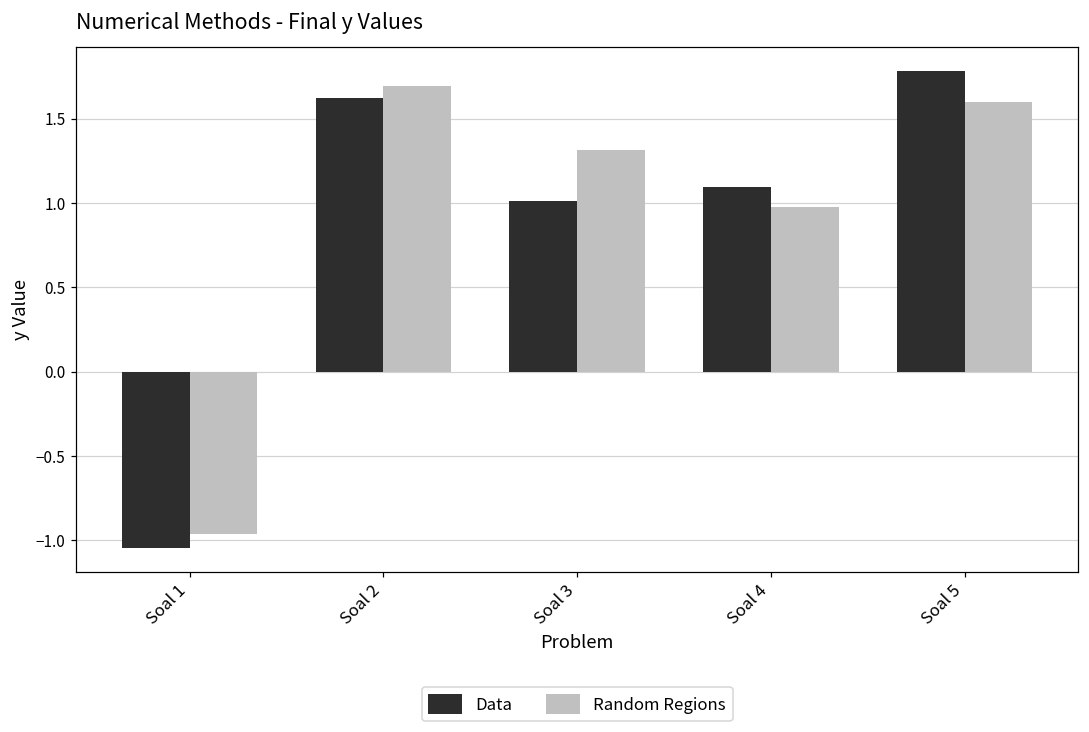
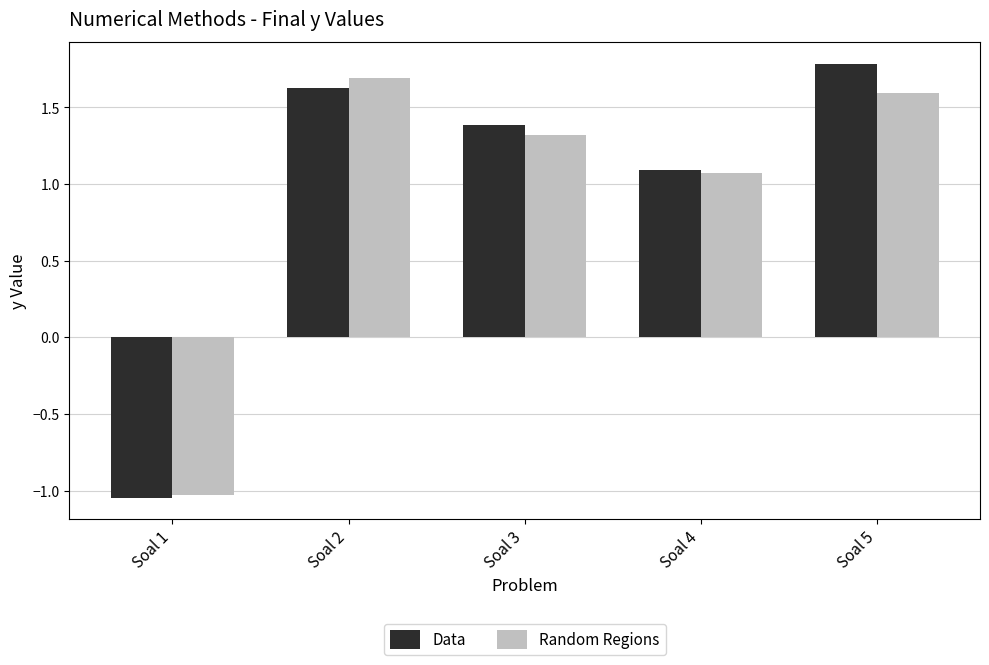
  {
    "Data": {
      "Soal 1": -1.05,
      "Soal 2": 1.63,
-     "Soal 3": 1.01,
+     "Soal 3": 1.39,
      "Soal 4": 1.09,
      "Soal 5": 1.78
    },
    "Random Regions": {
-     "Soal 1": -0.96,
+     "Soal 1": -1.03,
      "Soal 2": 1.69,
      "Soal 3": 1.32,
-     "Soal 4": 0.98,
+     "Soal 4": 1.08,
      "Soal 5": 1.60
    }
  }
